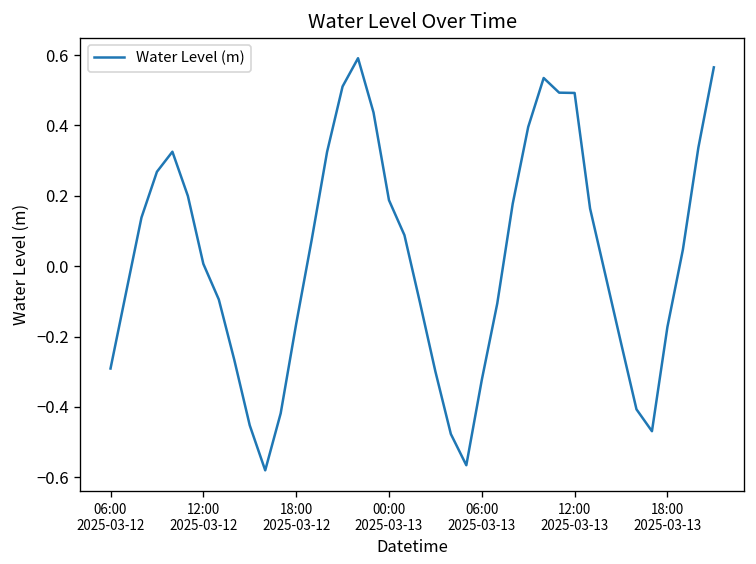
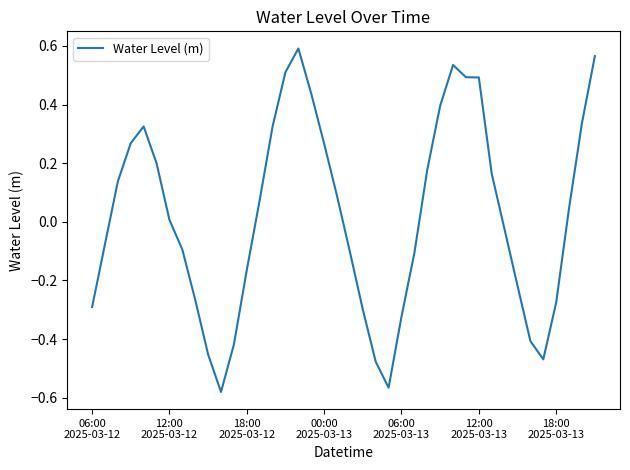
  {
    "06:00 2025-03-12": -0.29,
    "12:00 2025-03-12": 0.01,
    "18:00 2025-03-12": -0.16,
-   "00:00 2025-03-13": 0.19,
+   "00:00 2025-03-13": 0.27,
    "06:00 2025-03-13": -0.32,
    "12:00 2025-03-13": 0.49,
-   "18:00 2025-03-13": -0.17
+   "18:00 2025-03-13": -0.27
  }
